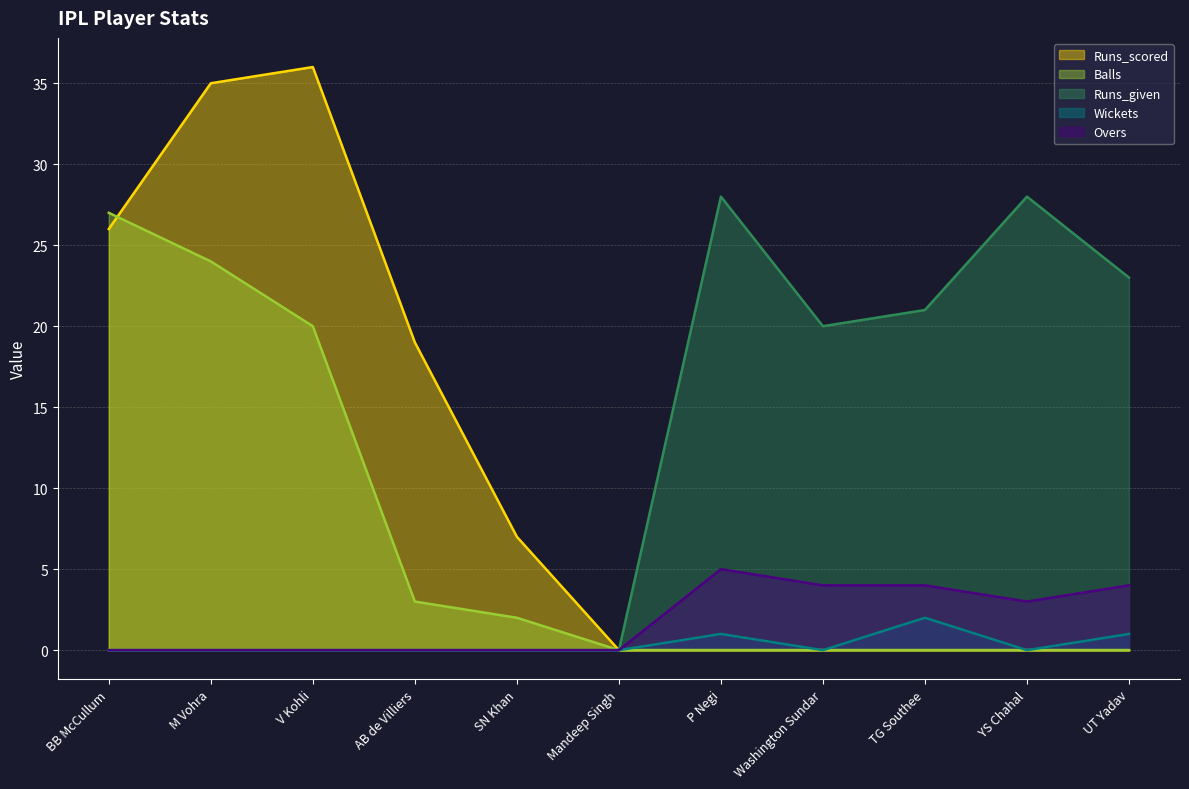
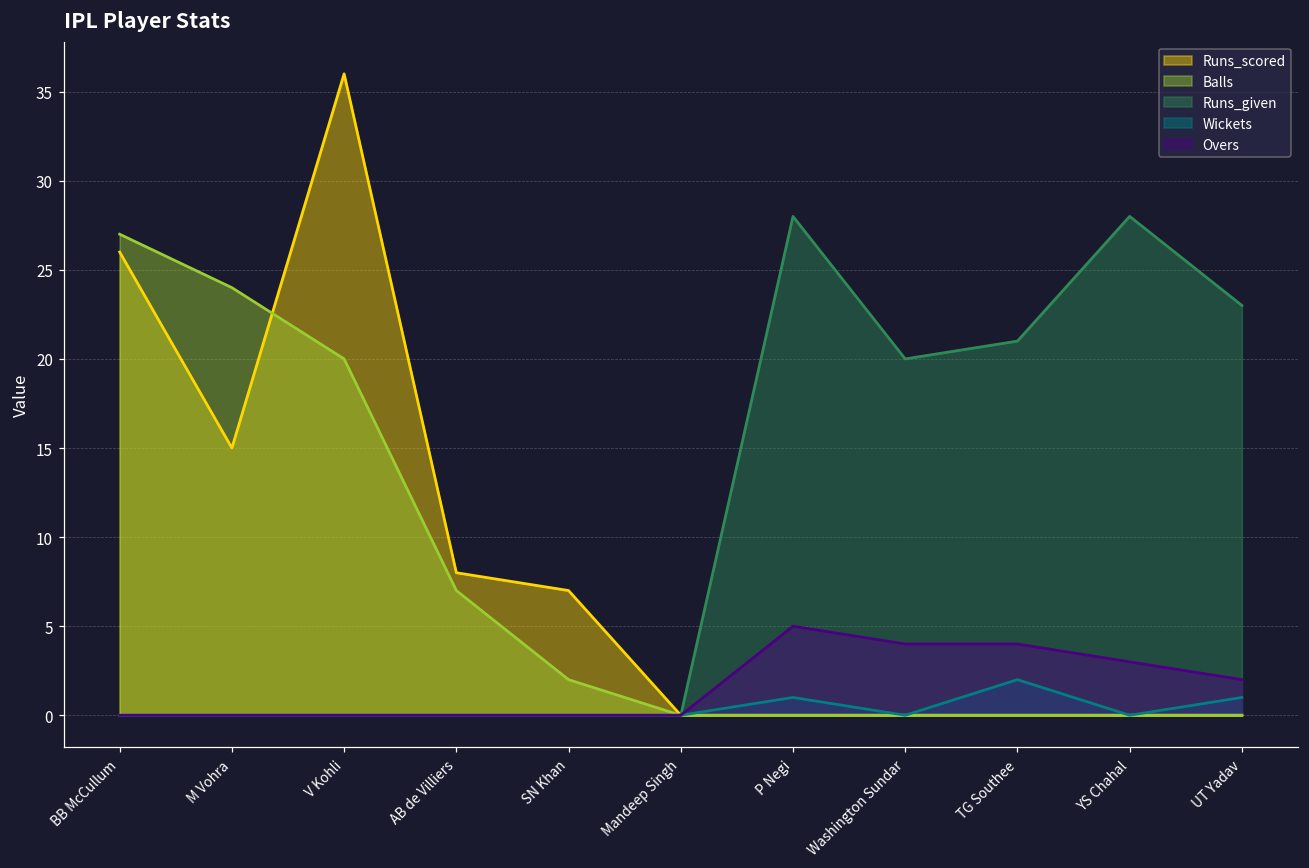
  {
    "Runs_scored": {
      "BB McCullum": 26,
-     "M Vohra": 35,
+     "M Vohra": 15,
      "V Kohli": 36,
-     "AB de Villiers": 19,
+     "AB de Villiers": 8,
      "SN Khan": 7
    },
    "Balls": {
      "BB McCullum": 27,
      "M Vohra": 24,
      "V Kohli": 20,
-     "AB de Villiers": 3,
+     "AB de Villiers": 7,
      "SN Khan": 2
    },
    "Overs": {
      "P Negi": 5,
      "Washington Sundar": 4,
      "TG Southee": 4,
      "YS Chahal": 3,
-     "UT Yadav": 4
+     "UT Yadav": 2
    }
  }
